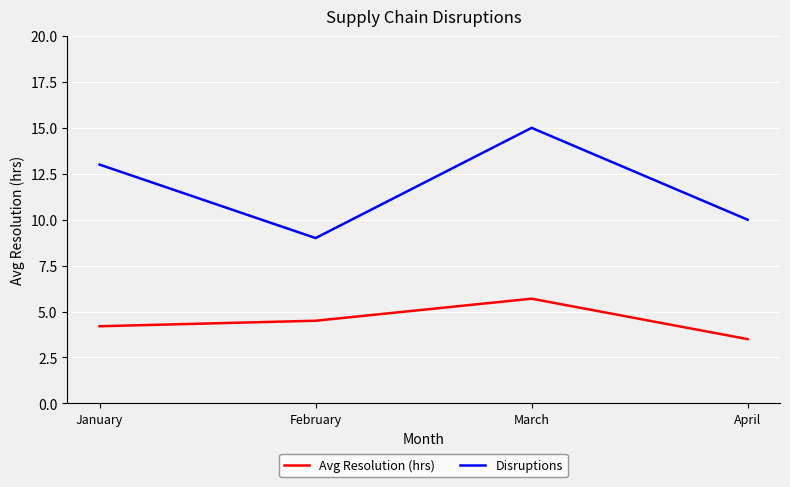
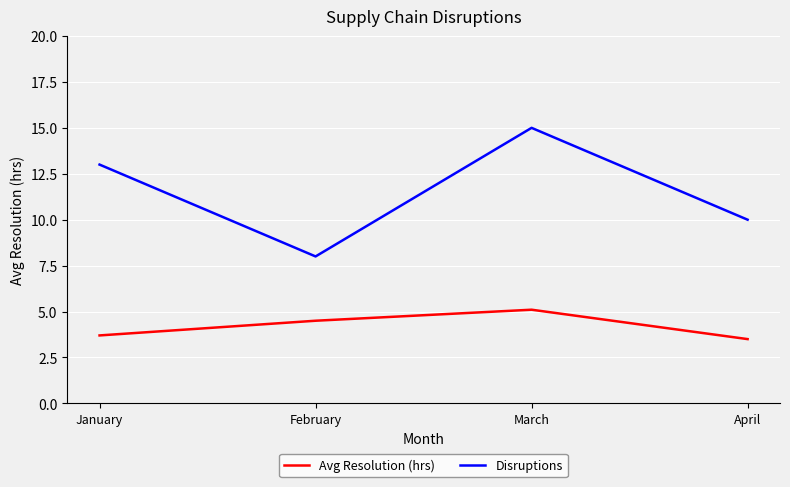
  {
    "Avg Resolution (hrs)": {
-     "January": 4.2,
+     "January": 3.7,
      "February": 4.5,
-     "March": 5.7,
+     "March": 5.1,
      "April": 3.5
    },
    "Disruptions": {
      "January": 13,
-     "February": 9,
+     "February": 8,
      "March": 15,
      "April": 10
    }
  }
